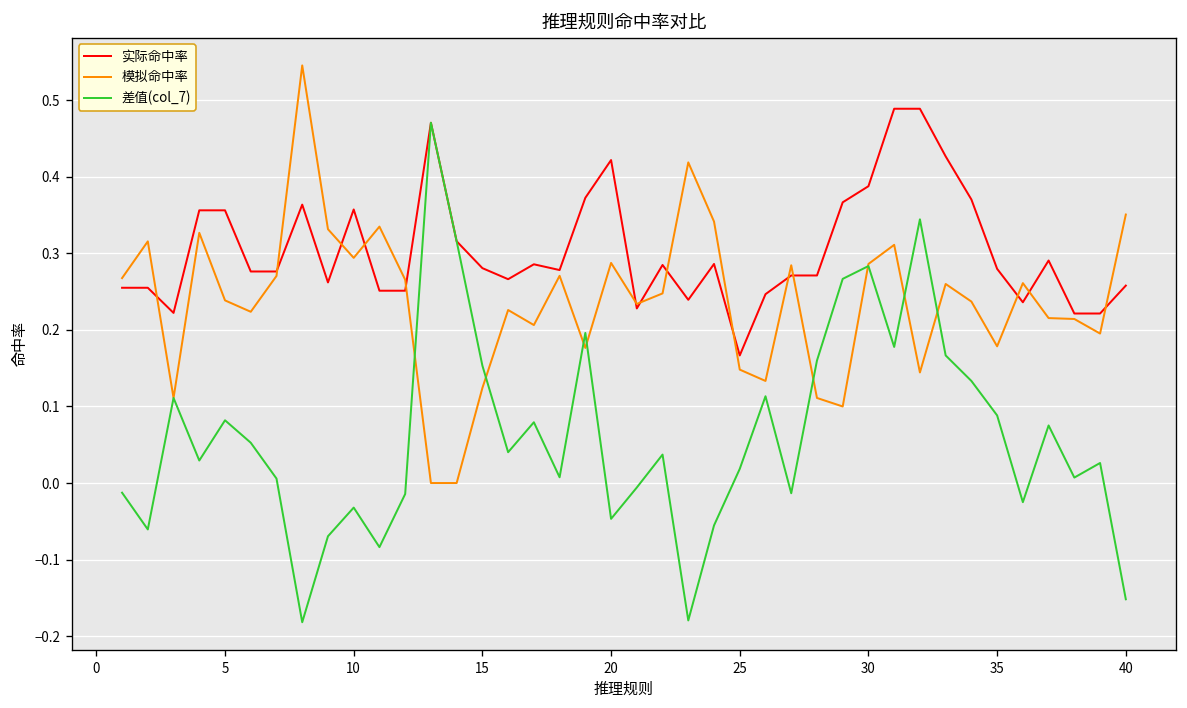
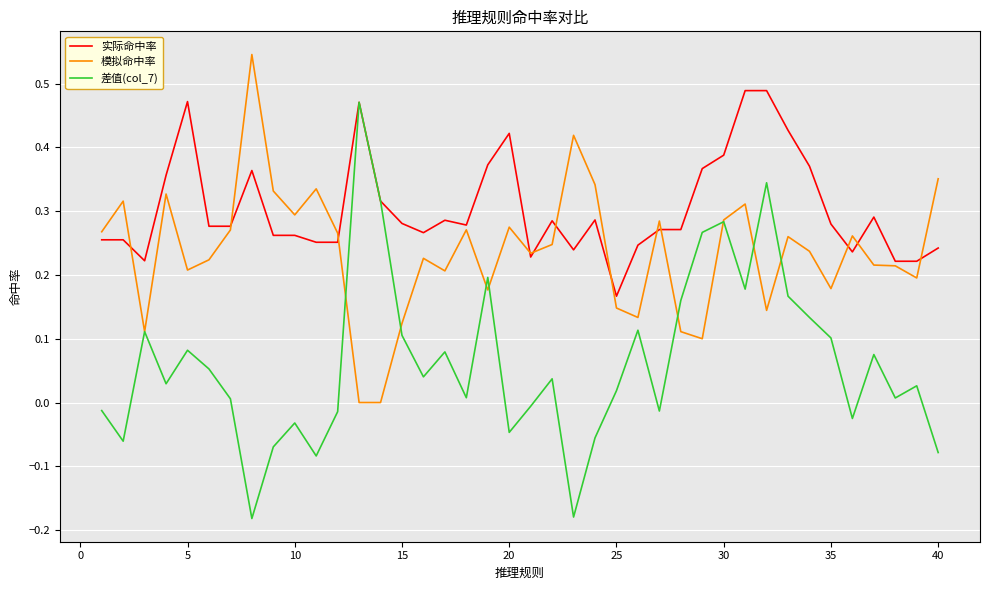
  {
    "实际命中率": {
-     "5": 0.36,
-     "10": 0.36,
+     "5": 0.47,
+     "10": 0.26,
      "15": 0.28,
      "20": 0.42,
      "25": 0.17,
      "30": 0.39,
      "35": 0.28,
-     "40": 0.26
+     "40": 0.24
    },
    "模拟命中率": {
-     "5": 0.24,
+     "5": 0.21,
      "10": 0.29,
      "15": 0.12,
-     "20": 0.29,
+     "20": 0.27,
      "25": 0.15,
      "35": 0.18,
      "40": 0.35
    },
    "差值(col_7)": {
      "5": 0.08,
      "10": -0.03,
-     "15": 0.15,
+     "15": 0.11,
      "20": -0.05,
      "25": 0.02,
-     "35": 0.09,
-     "40": -0.15
+     "35": 0.10,
+     "40": -0.08
    }
  }
